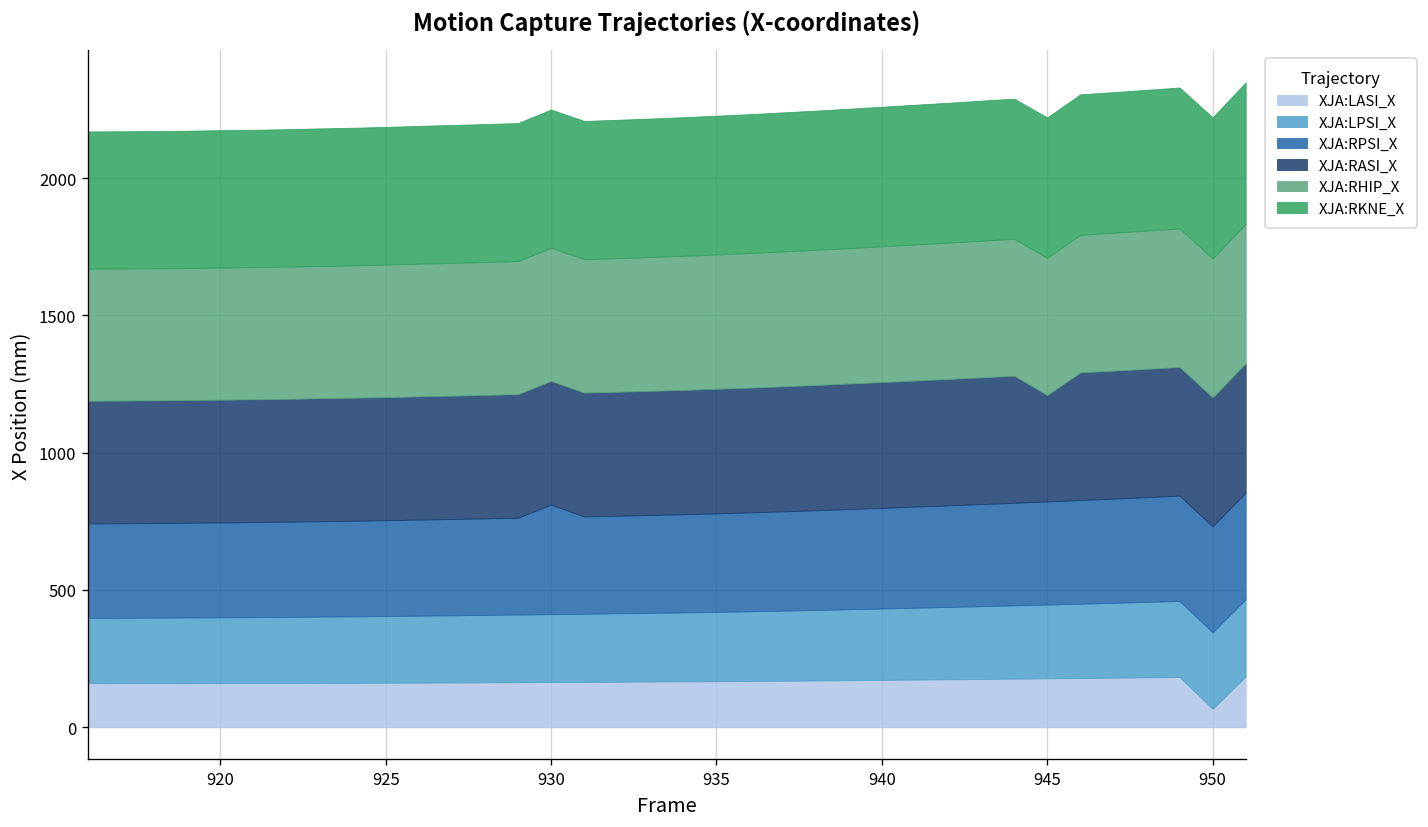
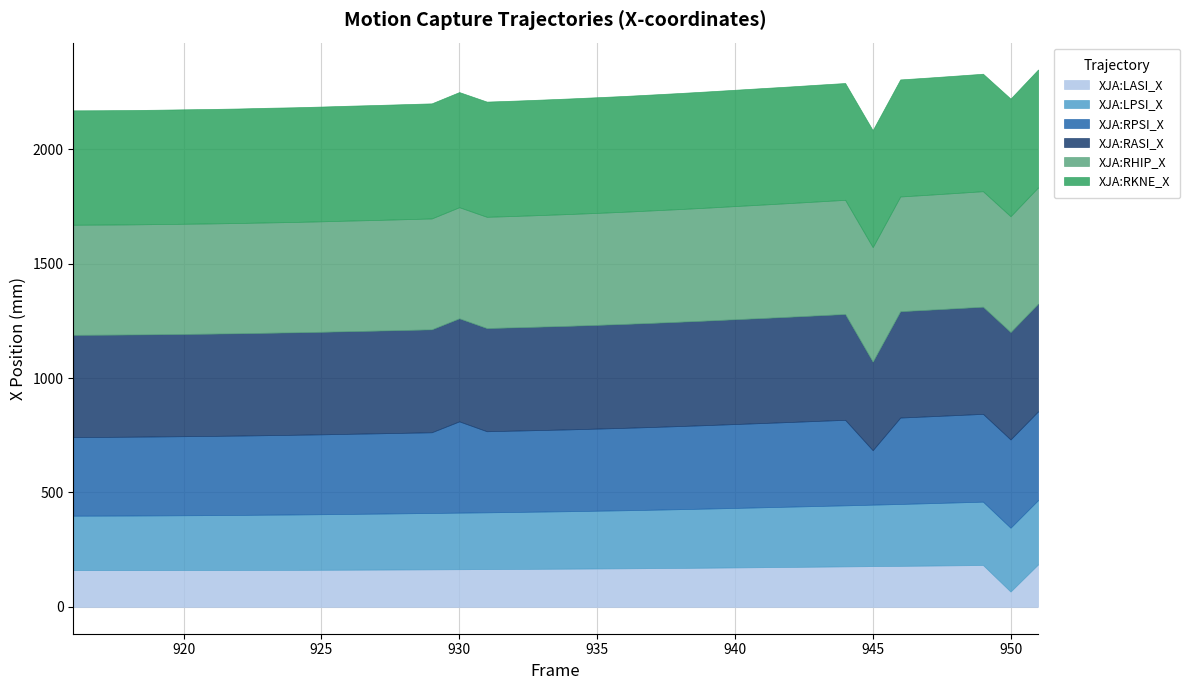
  {
    "XJA:LASI_X": {
      "920": 160,
      "925": 160,
      "930": 160,
      "935": 170,
      "940": 170,
      "945": 180,
      "950": 70
    },
    "XJA:LPSI_X": {
      "920": 240,
      "925": 240,
      "930": 250,
      "935": 250,
      "940": 260,
      "945": 270,
      "950": 280
    },
    "XJA:RPSI_X": {
      "920": 350,
      "925": 350,
      "930": 400,
      "935": 360,
      "940": 370,
-     "945": 380,
+     "945": 240,
      "950": 390
    },
    "XJA:RASI_X": {
      "920": 450,
      "925": 450,
      "930": 450,
      "935": 450,
      "940": 460,
      "945": 390,
      "950": 470
    }
  }
